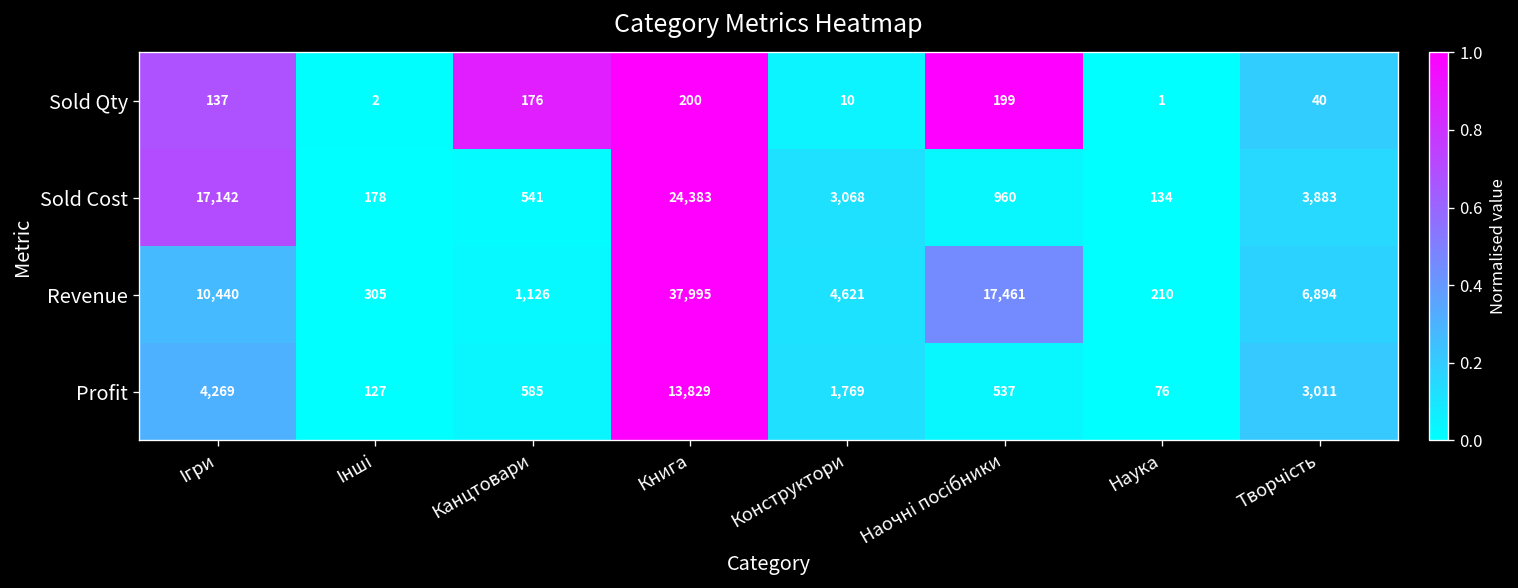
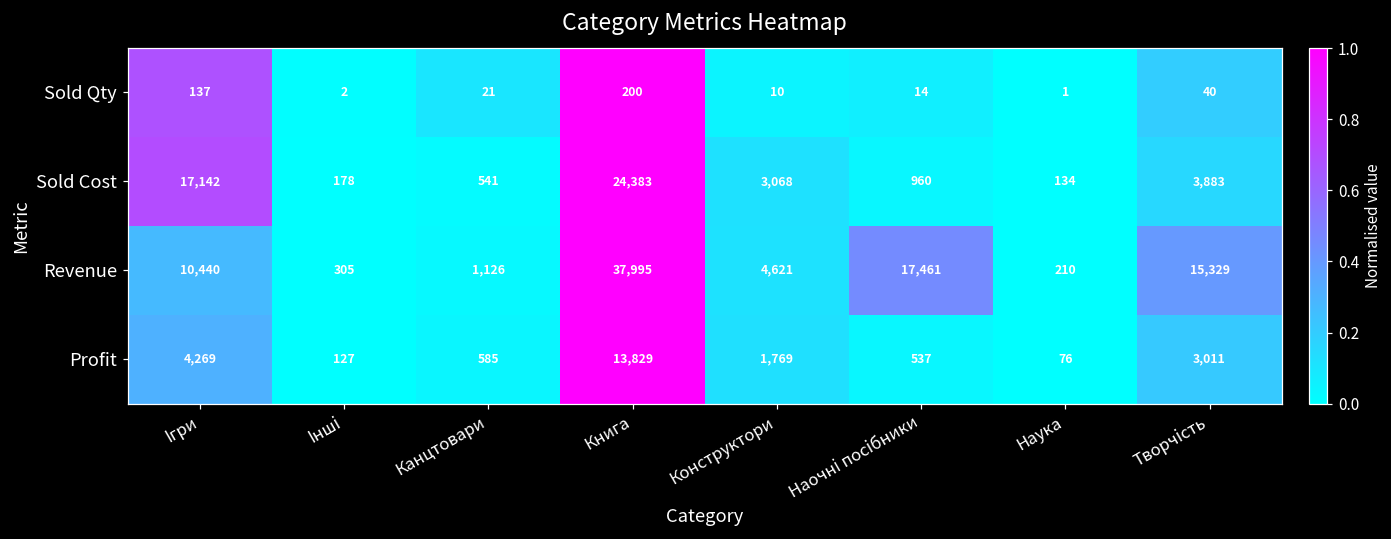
  {
    "Sold Qty": {
      "Ігри": "137",
      "Інші": "2",
-     "Канцтовари": "176",
+     "Канцтовари": "21",
      "Книга": "200",
      "Конструктори": "10",
-     "Наочні посібники": "199",
+     "Наочні посібники": "14",
      "Наука": "1",
      "Творчість": "40"
    },
    "Sold Cost": {
      "Ігри": "17,142",
      "Інші": "178",
      "Канцтовари": "541",
      "Книга": "24,383",
      "Конструктори": "3,068",
      "Наочні посібники": "960",
      "Наука": "134",
      "Творчість": "3,883"
    },
    "Revenue": {
      "Ігри": "10,440",
      "Інші": "305",
      "Канцтовари": "1,126",
      "Книга": "37,995",
      "Конструктори": "4,621",
      "Наочні посібники": "17,461",
      "Наука": "210",
-     "Творчість": "6,894"
+     "Творчість": "15,329"
    },
    "Profit": {
      "Ігри": "4,269",
      "Інші": "127",
      "Канцтовари": "585",
      "Книга": "13,829",
      "Конструктори": "1,769",
      "Наочні посібники": "537",
      "Наука": "76",
      "Творчість": "3,011"
    }
  }
